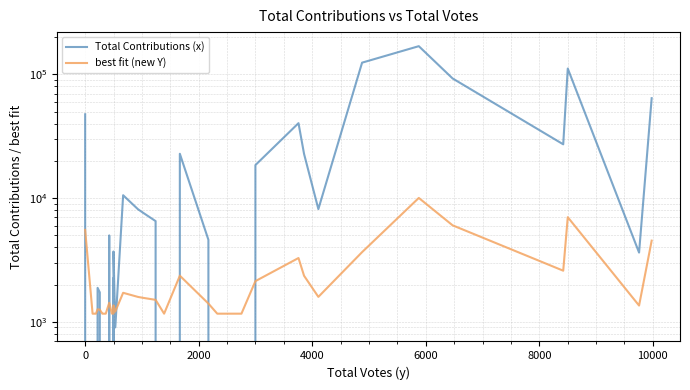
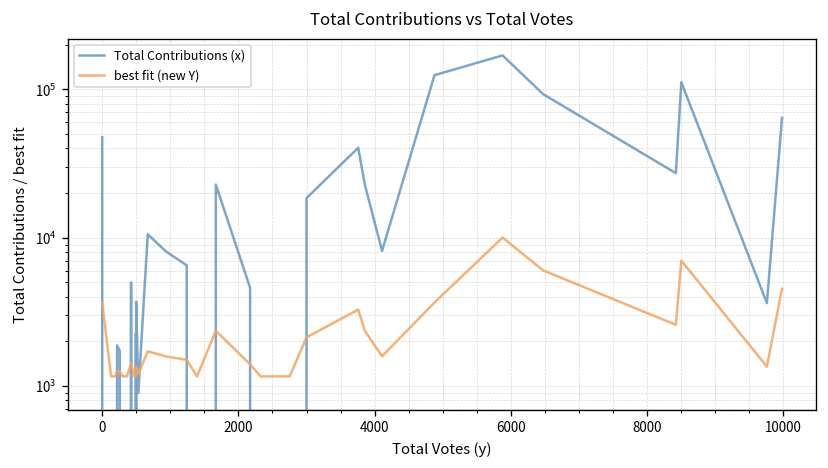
  {
    "Total Contributions (x)": {
      "0": 48000
    },
    "best fit (new Y)": {
-     "0": 6000
+     "0": 3700
    }
  }
